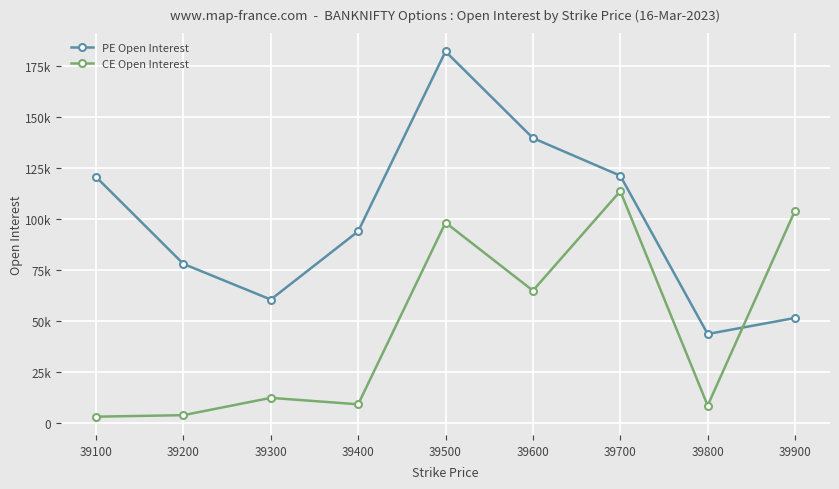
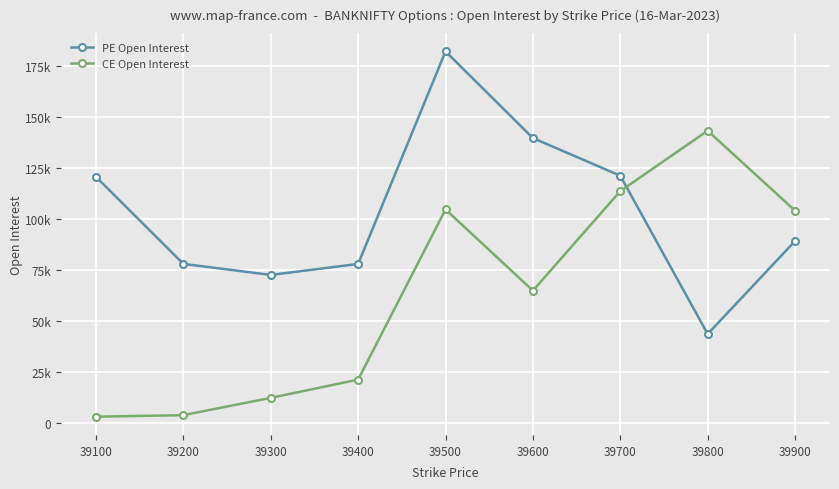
  {
    "PE Open Interest": {
      "39100": 121000,
      "39200": 78000,
-     "39300": 60000,
-     "39400": 94000,
+     "39300": 72000,
+     "39400": 78000,
      "39500": 182000,
      "39600": 140000,
      "39700": 121000,
      "39800": 43000,
-     "39900": 51000
+     "39900": 89000
    },
    "CE Open Interest": {
      "39100": 3000,
      "39200": 4000,
      "39300": 12000,
-     "39400": 9000,
-     "39500": 98000,
+     "39400": 21000,
+     "39500": 105000,
      "39600": 65000,
      "39700": 114000,
-     "39800": 8000,
+     "39800": 143000,
      "39900": 104000
    }
  }
